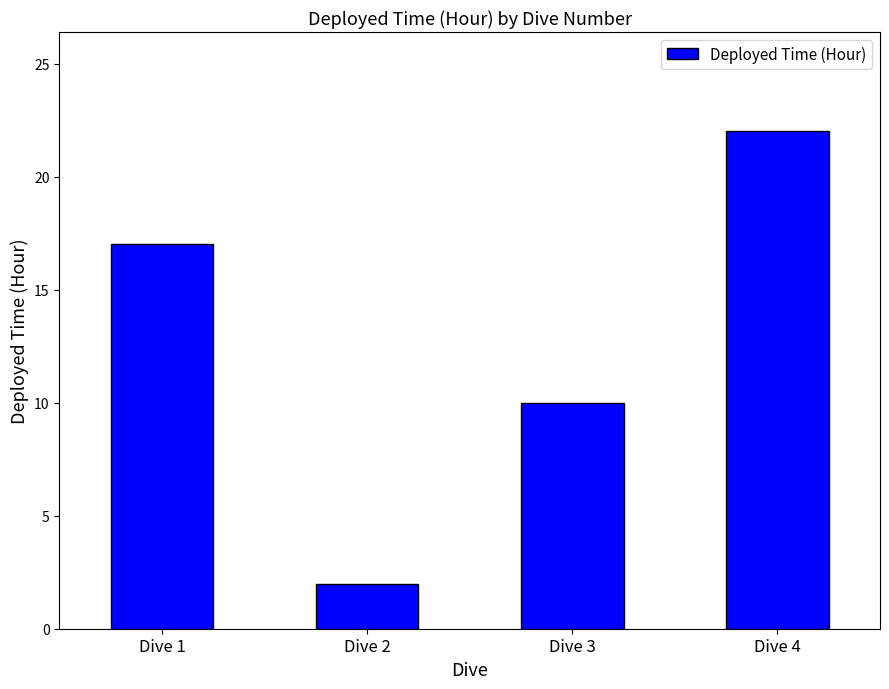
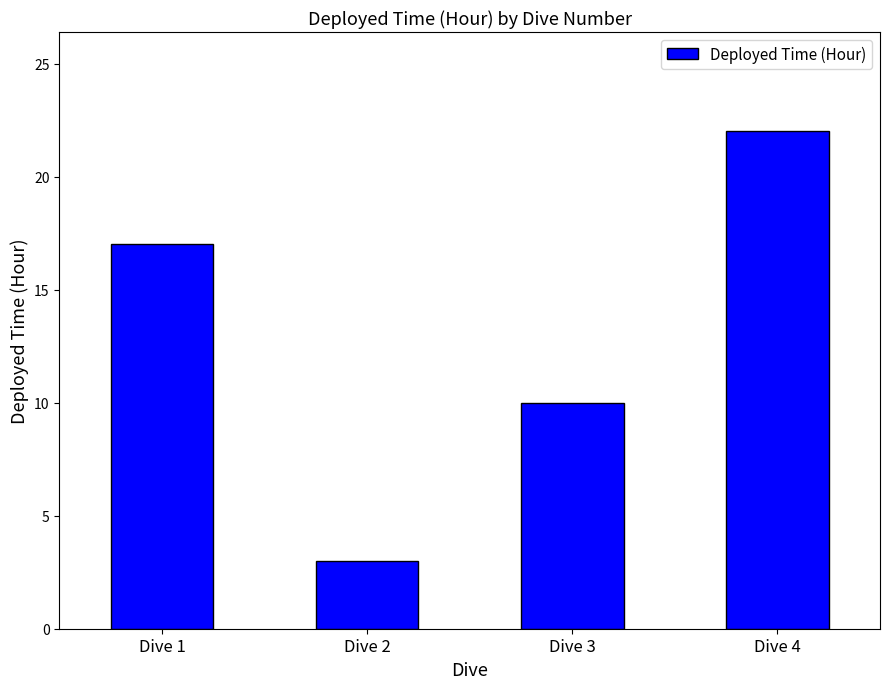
  {
    "Dive 1": 17,
-   "Dive 2": 2,
+   "Dive 2": 3,
    "Dive 3": 10,
    "Dive 4": 22
  }
